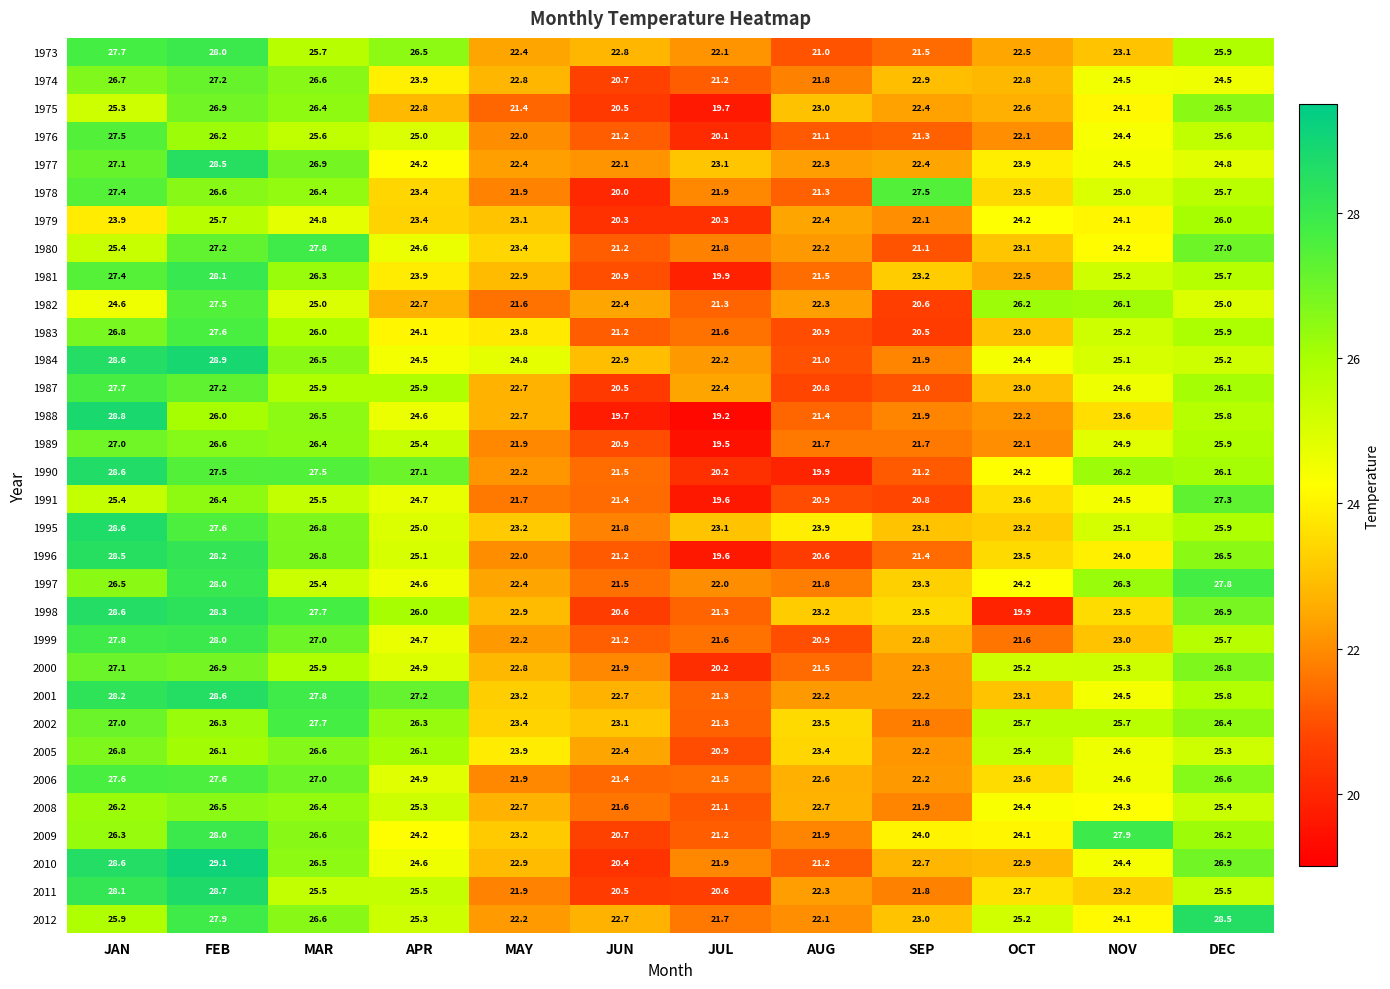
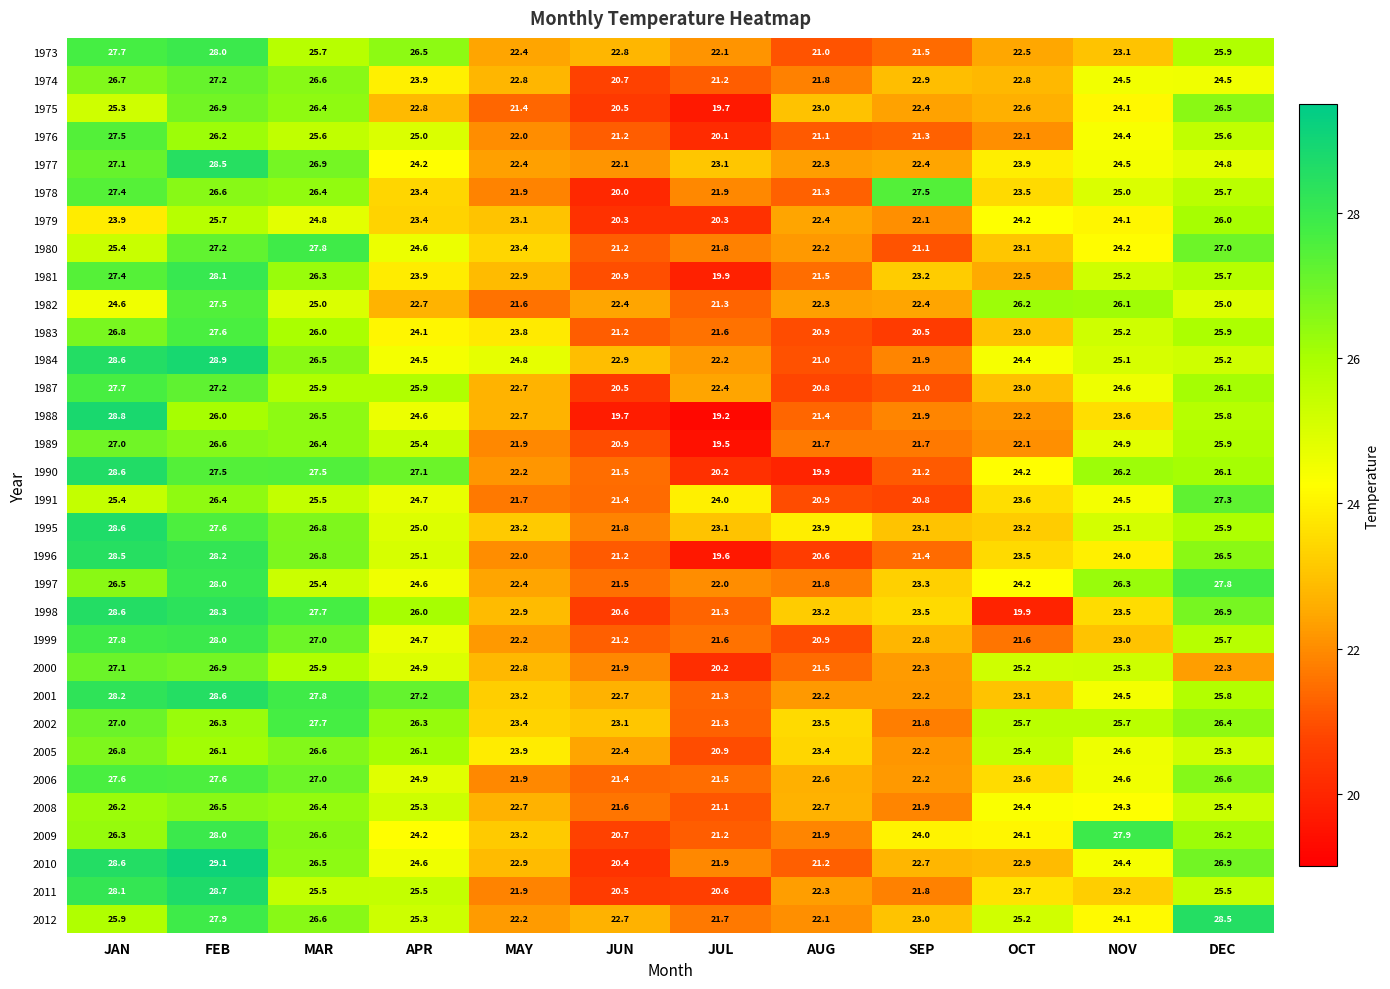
  {
    "1982": {
      "JAN": 24.6,
      "FEB": 27.5,
      "MAR": 25.0,
      "APR": 22.7,
      "MAY": 21.6,
      "JUN": 22.4,
      "JUL": 21.3,
      "AUG": 22.3,
-     "SEP": 20.6,
+     "SEP": 22.4,
      "OCT": 26.2,
      "NOV": 26.1,
      "DEC": 25.0
    },
    "1991": {
      "JAN": 25.4,
      "FEB": 26.4,
      "MAR": 25.5,
      "APR": 24.7,
      "MAY": 21.7,
      "JUN": 21.4,
-     "JUL": 19.6,
+     "JUL": 24.0,
      "AUG": 20.9,
      "SEP": 20.8,
      "OCT": 23.6,
      "NOV": 24.5,
      "DEC": 27.3
    },
    "2000": {
      "JAN": 27.1,
      "FEB": 26.9,
      "MAR": 25.9,
      "APR": 24.9,
      "MAY": 22.8,
      "JUN": 21.9,
      "JUL": 20.2,
      "AUG": 21.5,
      "SEP": 22.3,
      "OCT": 25.2,
      "NOV": 25.3,
-     "DEC": 26.8
+     "DEC": 22.3
    }
  }
